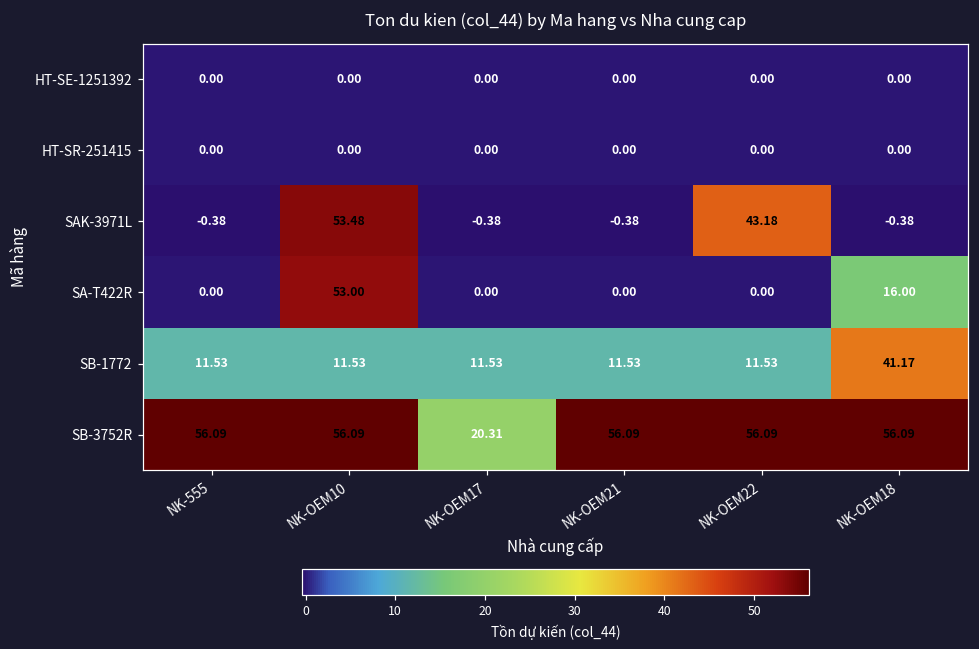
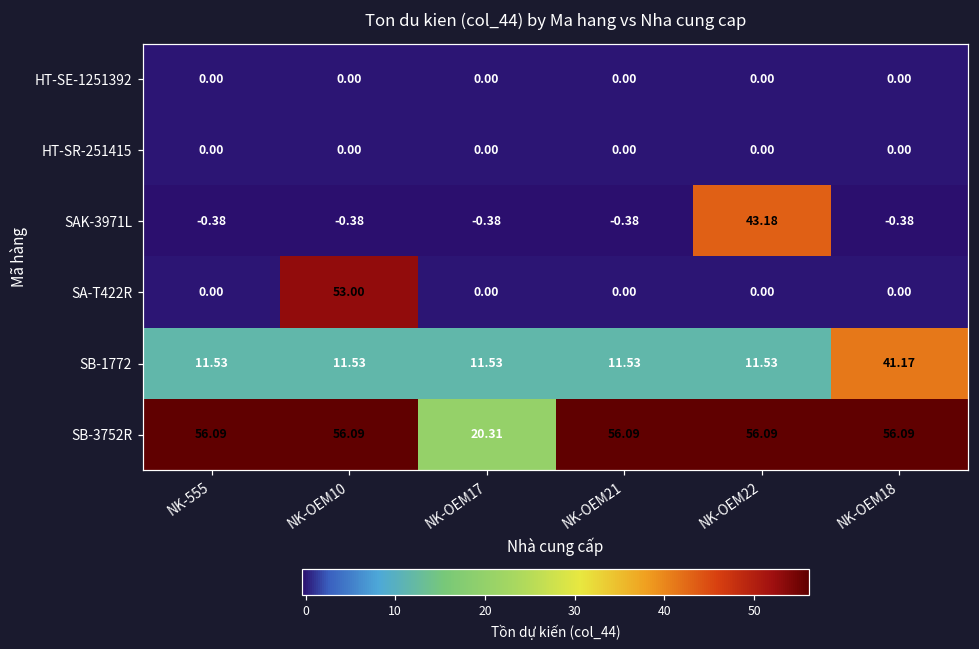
  {
    "HT-SE-1251392": {
      "NK-555": 0.00,
      "NK-OEM10": 0.00,
      "NK-OEM17": 0.00,
      "NK-OEM21": 0.00,
      "NK-OEM22": 0.00,
      "NK-OEM18": 0.00
    },
    "HT-SR-251415": {
      "NK-555": 0.00,
      "NK-OEM10": 0.00,
      "NK-OEM17": 0.00,
      "NK-OEM21": 0.00,
      "NK-OEM22": 0.00,
      "NK-OEM18": 0.00
    },
    "SAK-3971L": {
      "NK-555": -0.38,
-     "NK-OEM10": 53.48,
+     "NK-OEM10": -0.38,
      "NK-OEM17": -0.38,
      "NK-OEM21": -0.38,
      "NK-OEM22": 43.18,
      "NK-OEM18": -0.38
    },
    "SA-T422R": {
      "NK-555": 0.00,
      "NK-OEM10": 53.00,
      "NK-OEM17": 0.00,
      "NK-OEM21": 0.00,
      "NK-OEM22": 0.00,
-     "NK-OEM18": 16.00
+     "NK-OEM18": 0.00
    },
    "SB-1772": {
      "NK-555": 11.53,
      "NK-OEM10": 11.53,
      "NK-OEM17": 11.53,
      "NK-OEM21": 11.53,
      "NK-OEM22": 11.53,
      "NK-OEM18": 41.17
    },
    "SB-3752R": {
      "NK-555": 56.09,
      "NK-OEM10": 56.09,
      "NK-OEM17": 20.31,
      "NK-OEM21": 56.09,
      "NK-OEM22": 56.09,
      "NK-OEM18": 56.09
    }
  }
